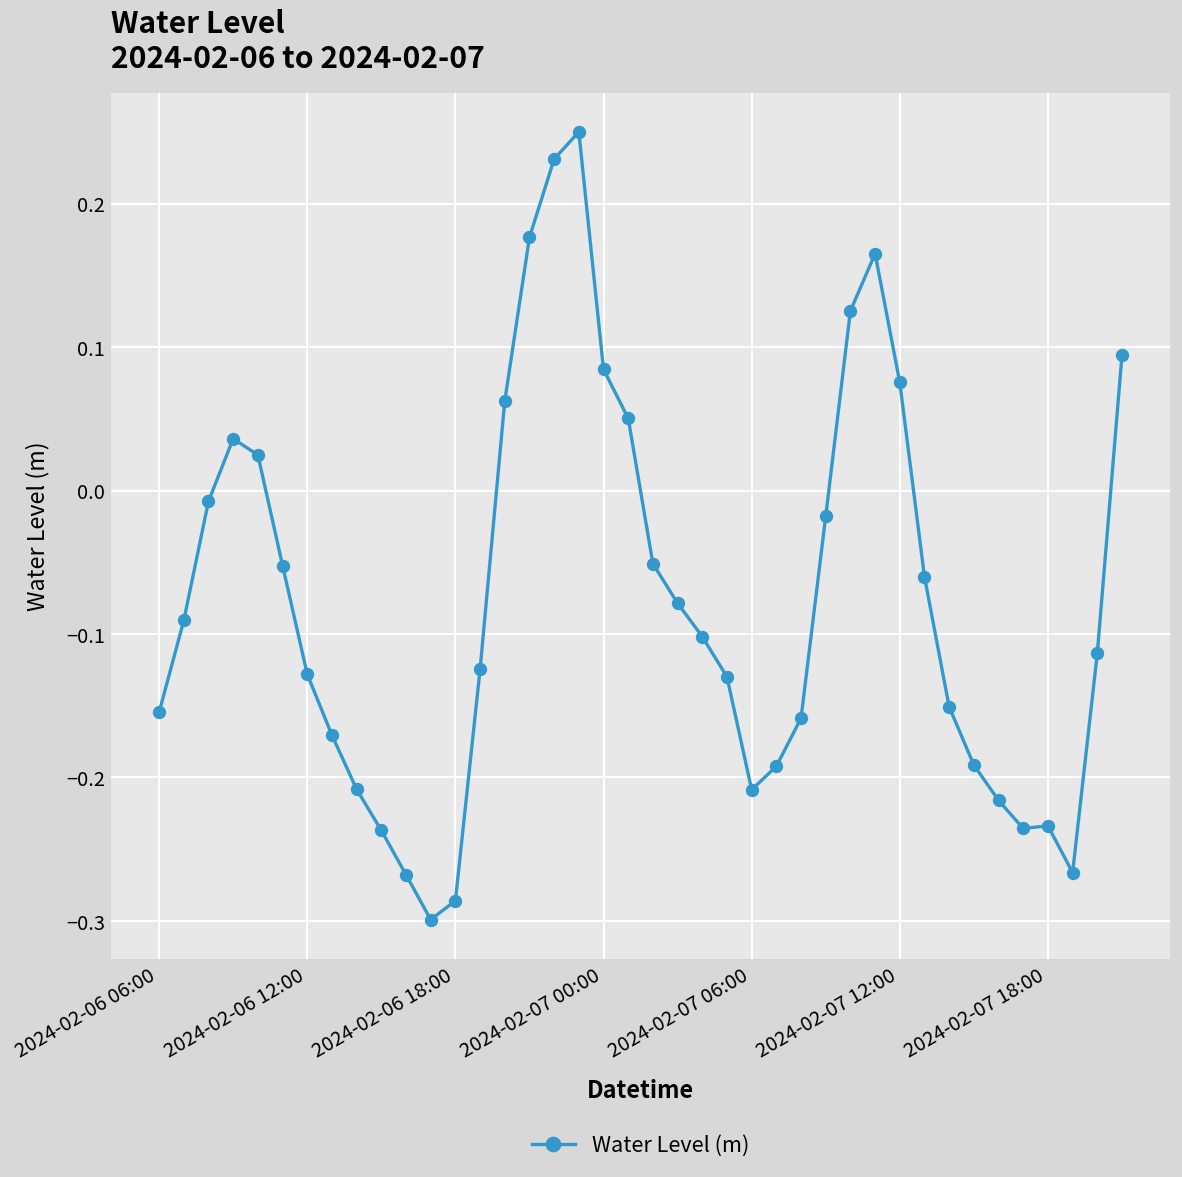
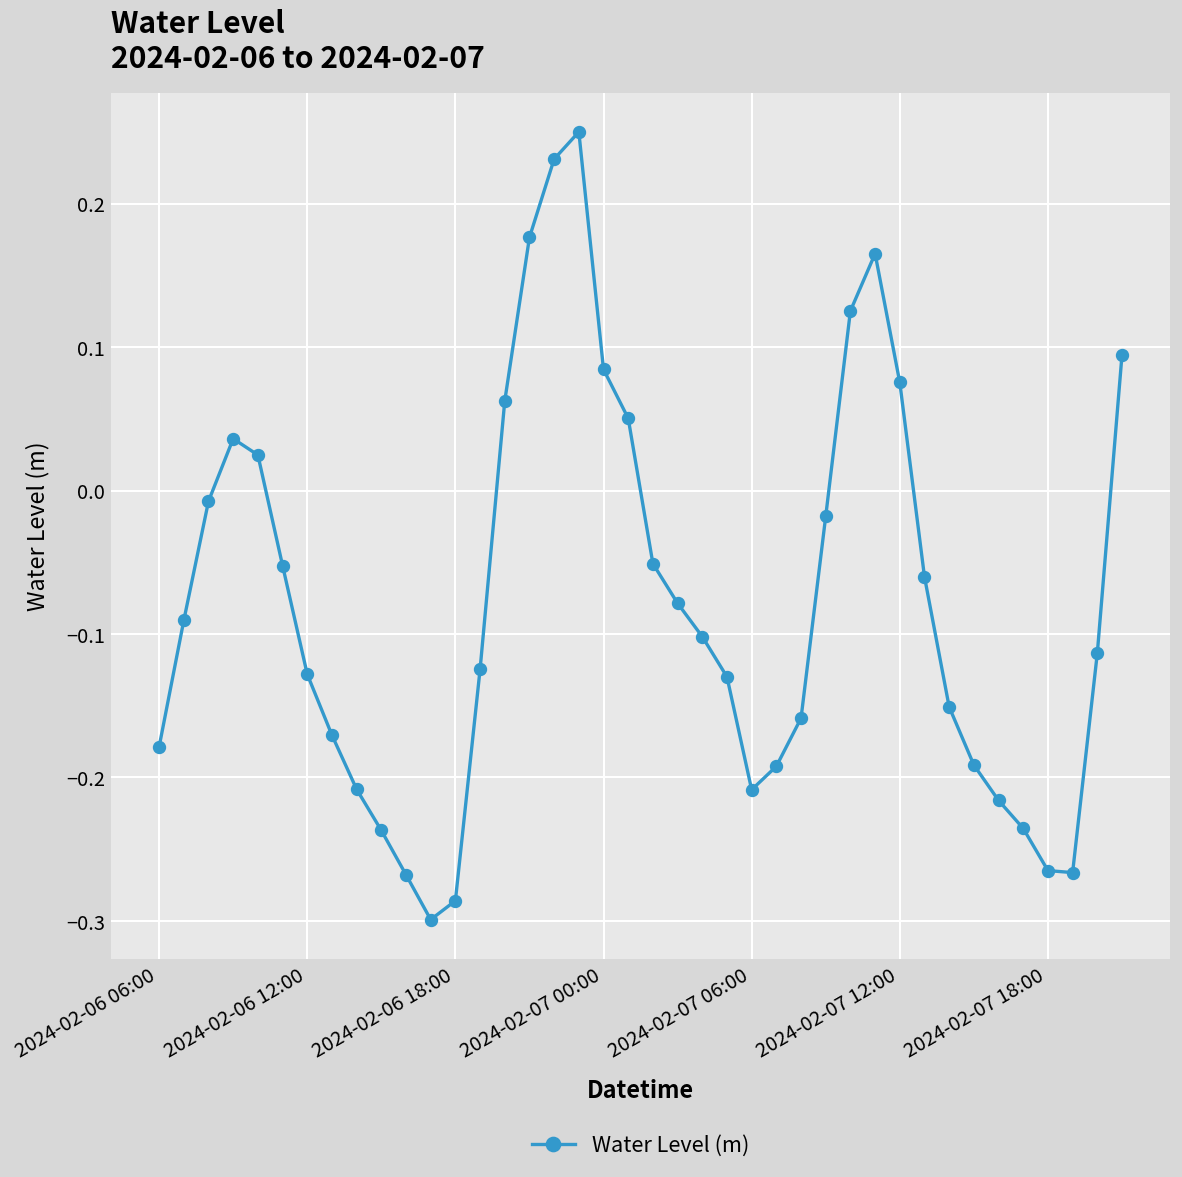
  {
-   "2024-02-06 06:00": -0.155,
+   "2024-02-06 06:00": -0.179,
    "2024-02-06 12:00": -0.128,
    "2024-02-06 18:00": -0.286,
    "2024-02-07 00:00": 0.085,
    "2024-02-07 06:00": -0.209,
    "2024-02-07 12:00": 0.075,
-   "2024-02-07 18:00": -0.234
+   "2024-02-07 18:00": -0.265
  }
